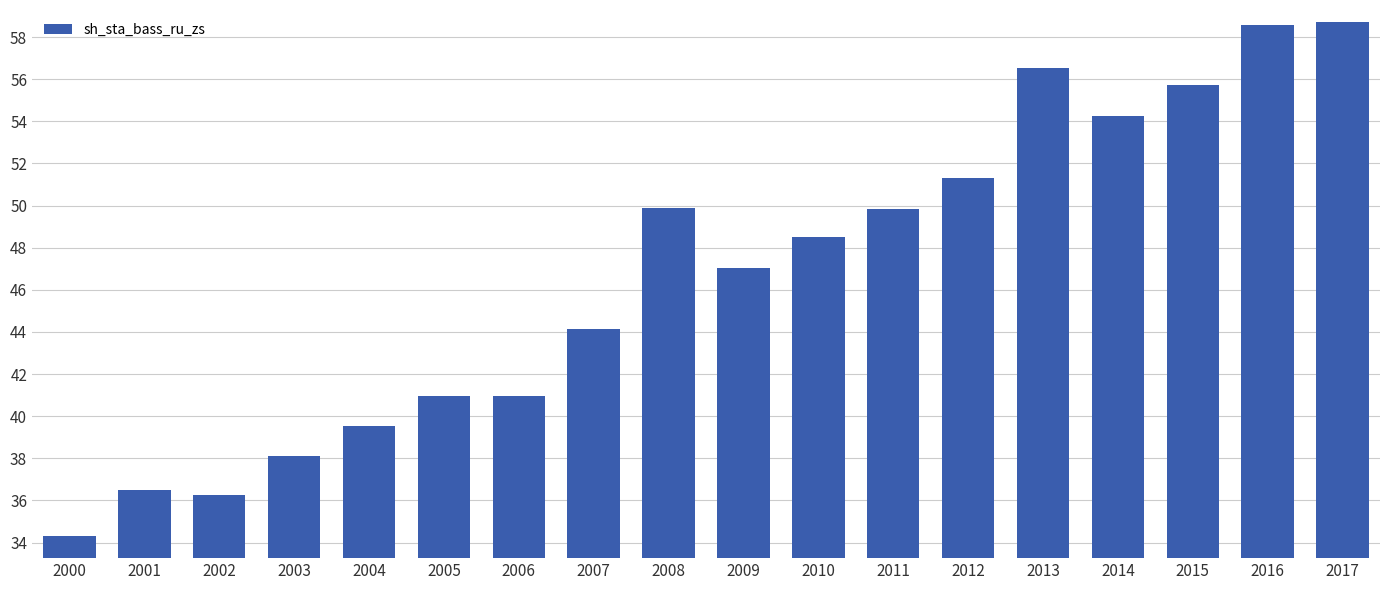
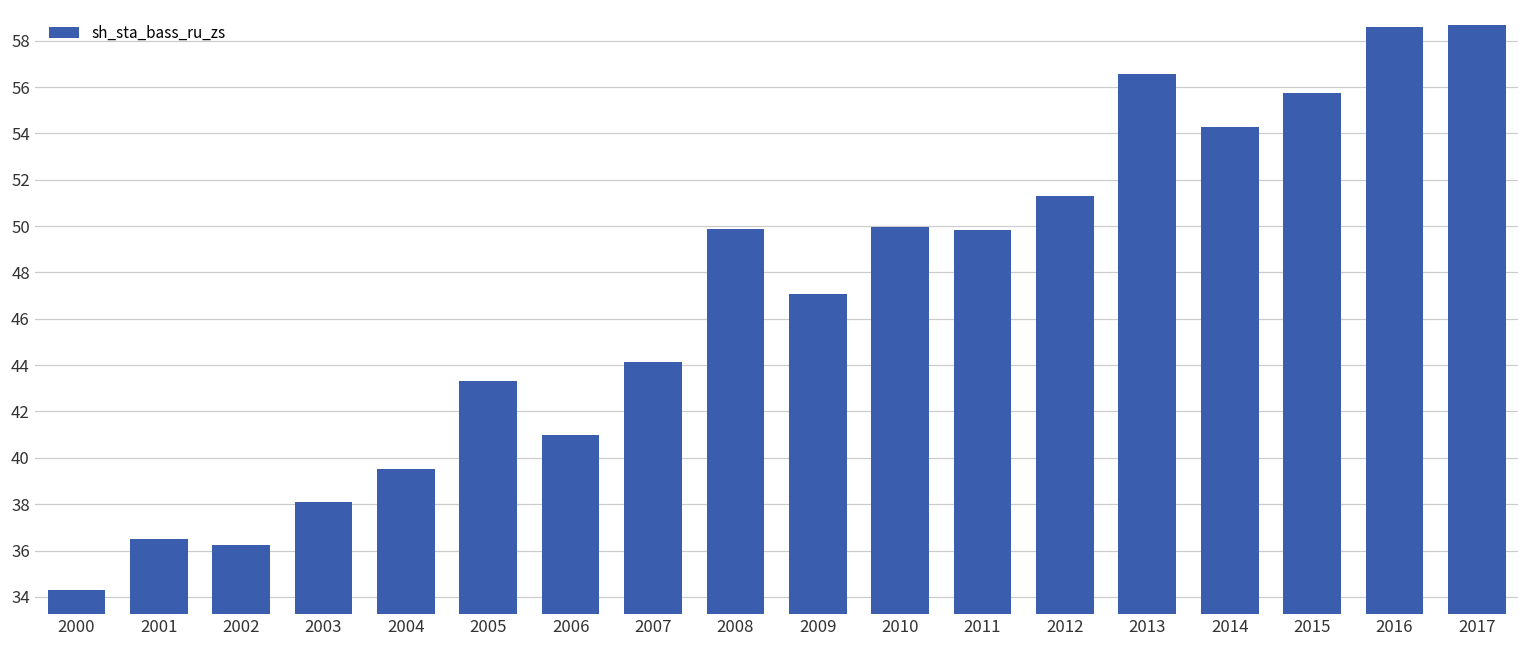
  {
    "2000": 34.3,
    "2001": 36.5,
    "2002": 36.2,
    "2003": 38.1,
    "2004": 39.5,
-   "2005": 41.0,
+   "2005": 43.3,
    "2006": 41.0,
    "2007": 44.2,
    "2008": 49.9,
    "2009": 47.0,
-   "2010": 48.5,
+   "2010": 49.9,
    "2011": 49.8,
    "2012": 51.3,
    "2013": 56.5,
    "2014": 54.3,
    "2015": 55.7,
    "2016": 58.6,
    "2017": 58.7
  }
